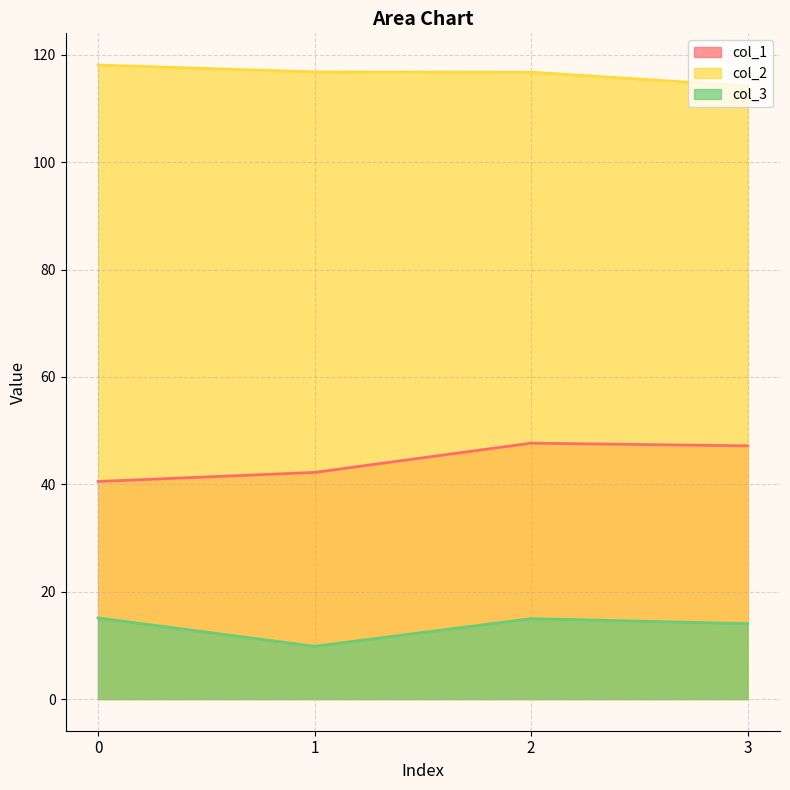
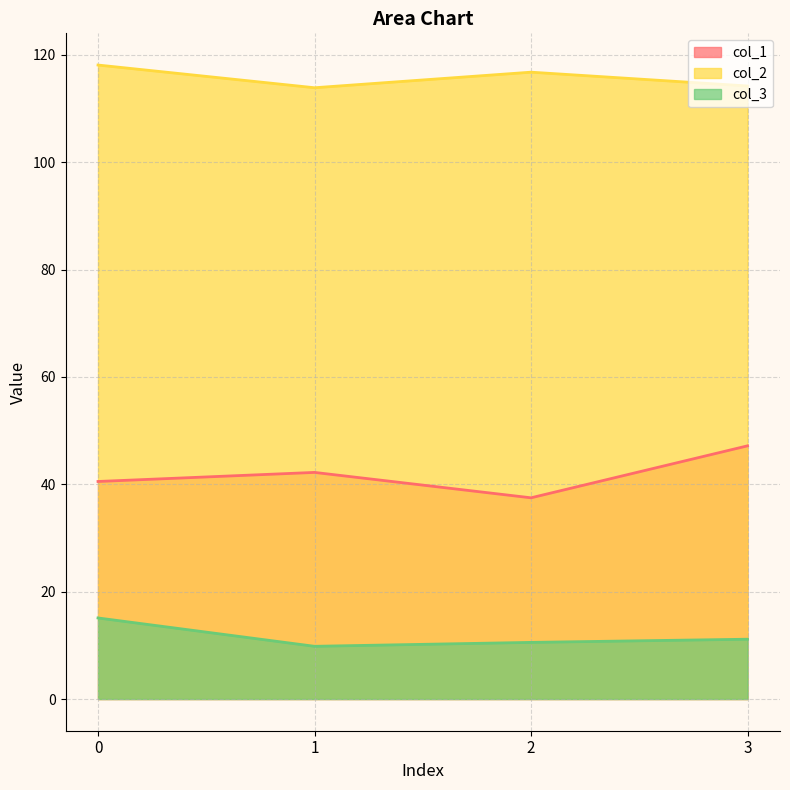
  {
    "col_1": {
      "0": 41,
      "1": 42,
-     "2": 48,
+     "2": 37,
      "3": 47
    },
    "col_2": {
      "0": 118,
-     "1": 117,
+     "1": 114,
      "2": 117
    },
    "col_3": {
      "0": 15,
      "1": 10,
-     "2": 15,
-     "3": 14
+     "2": 11,
+     "3": 11
    }
  }
